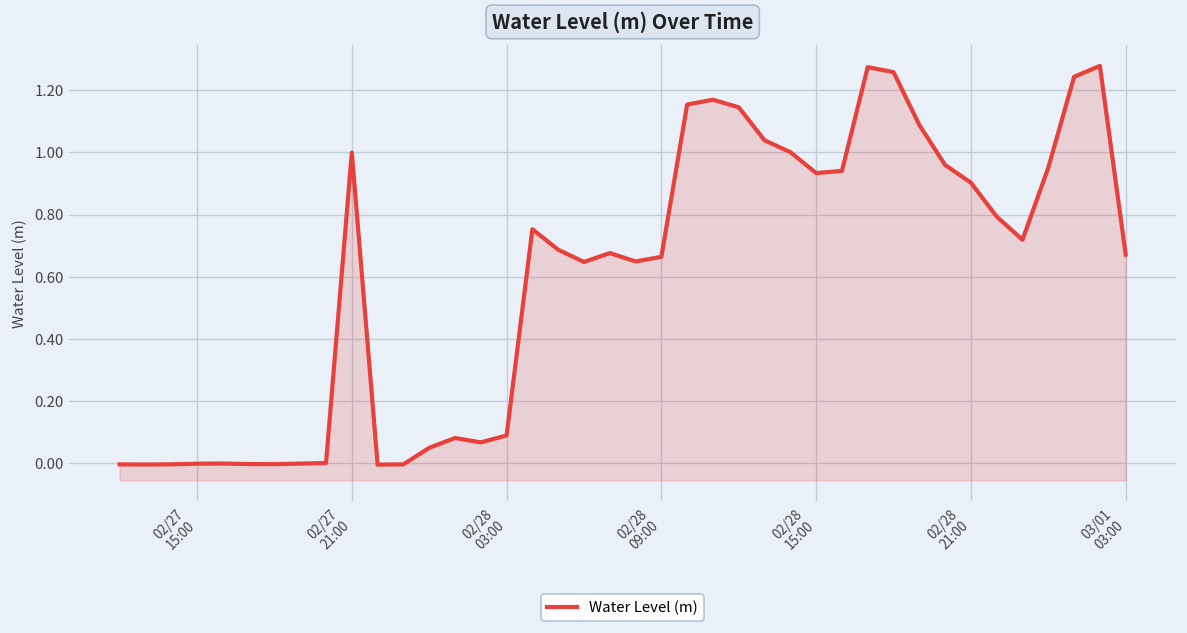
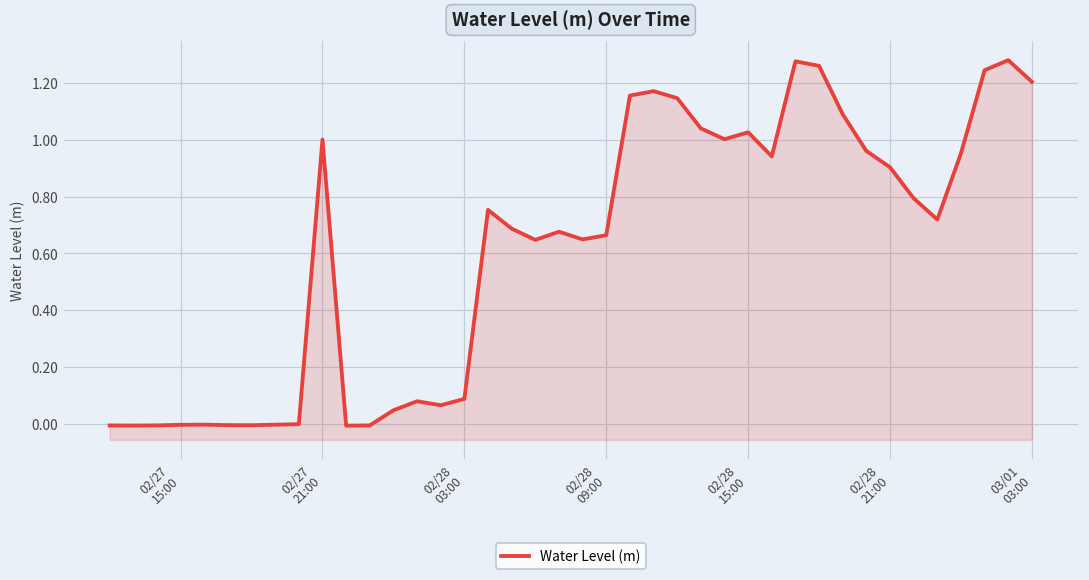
  {
    "02/27 15:00": 0.00,
    "02/27 21:00": 1.00,
    "02/28 03:00": 0.09,
    "02/28 09:00": 0.66,
-   "02/28 15:00": 0.93,
+   "02/28 15:00": 1.03,
    "02/28 21:00": 0.90,
-   "03/01 03:00": 0.67
+   "03/01 03:00": 1.20
  }
